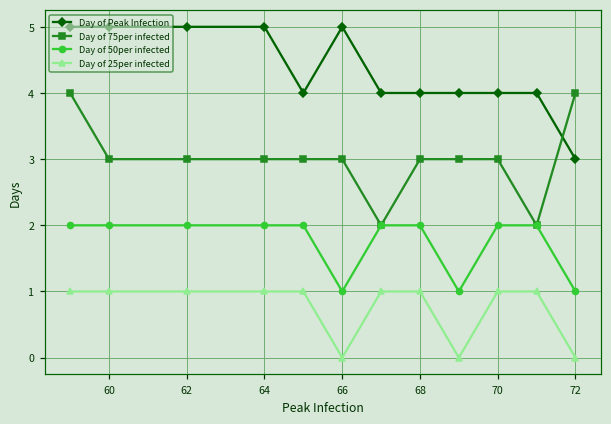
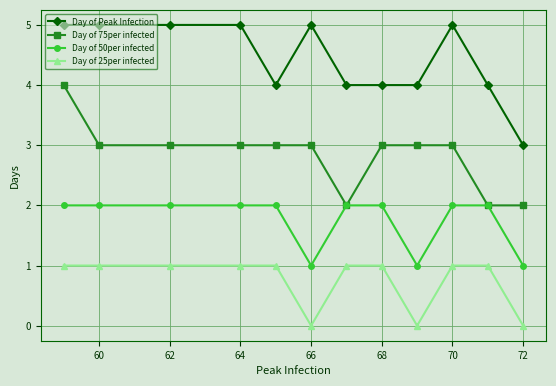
  {
    "Day of Peak Infection": {
      "62": 5,
      "64": 5,
      "66": 5,
      "68": 4,
-     "70": 4,
+     "70": 5,
      "72": 3
    },
    "Day of 75per infected": {
      "60": 3,
      "62": 3,
      "64": 3,
      "66": 3,
      "68": 3,
      "70": 3,
-     "72": 4
+     "72": 2
    },
    "Day of 50per infected": {
      "60": 2,
      "62": 2,
      "64": 2,
      "66": 1,
      "68": 2,
      "70": 2,
      "72": 1
    },
    "Day of 25per infected": {
      "60": 1,
      "62": 1,
      "64": 1,
      "66": 0,
      "68": 1,
      "70": 1,
      "72": 0
    }
  }
